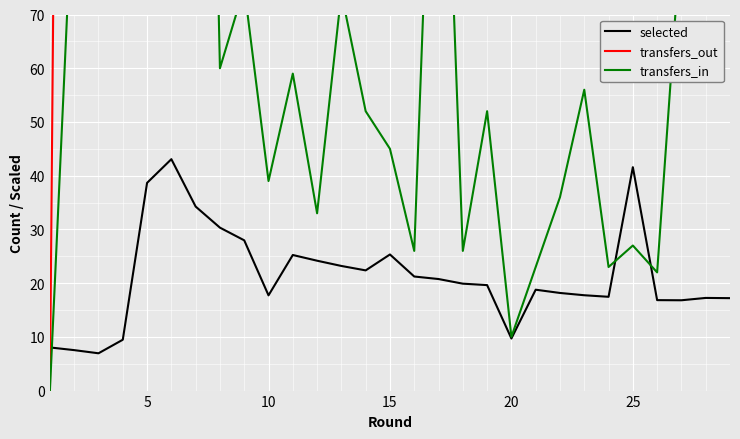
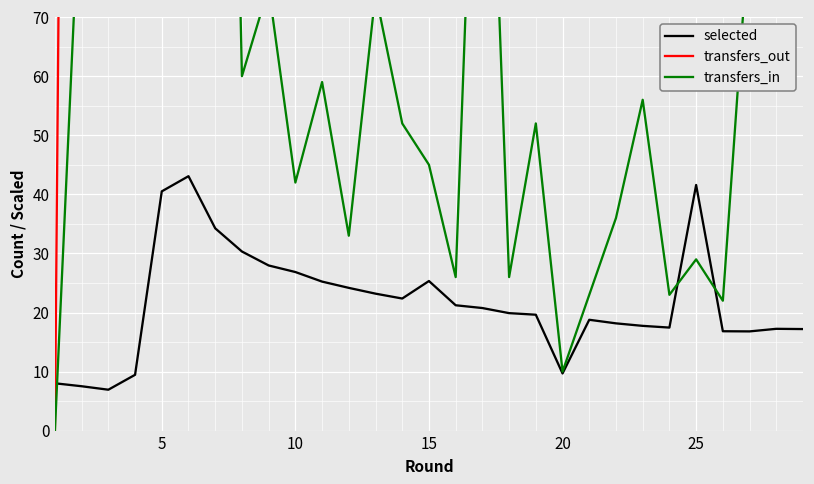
  {
    "selected": {
-     "5": 39,
-     "10": 18,
+     "5": 41,
+     "10": 27,
      "15": 25,
      "25": 42
    },
    "transfers_in": {
-     "10": 39,
+     "10": 42,
      "15": 45,
-     "25": 27
+     "25": 29
    }
  }
